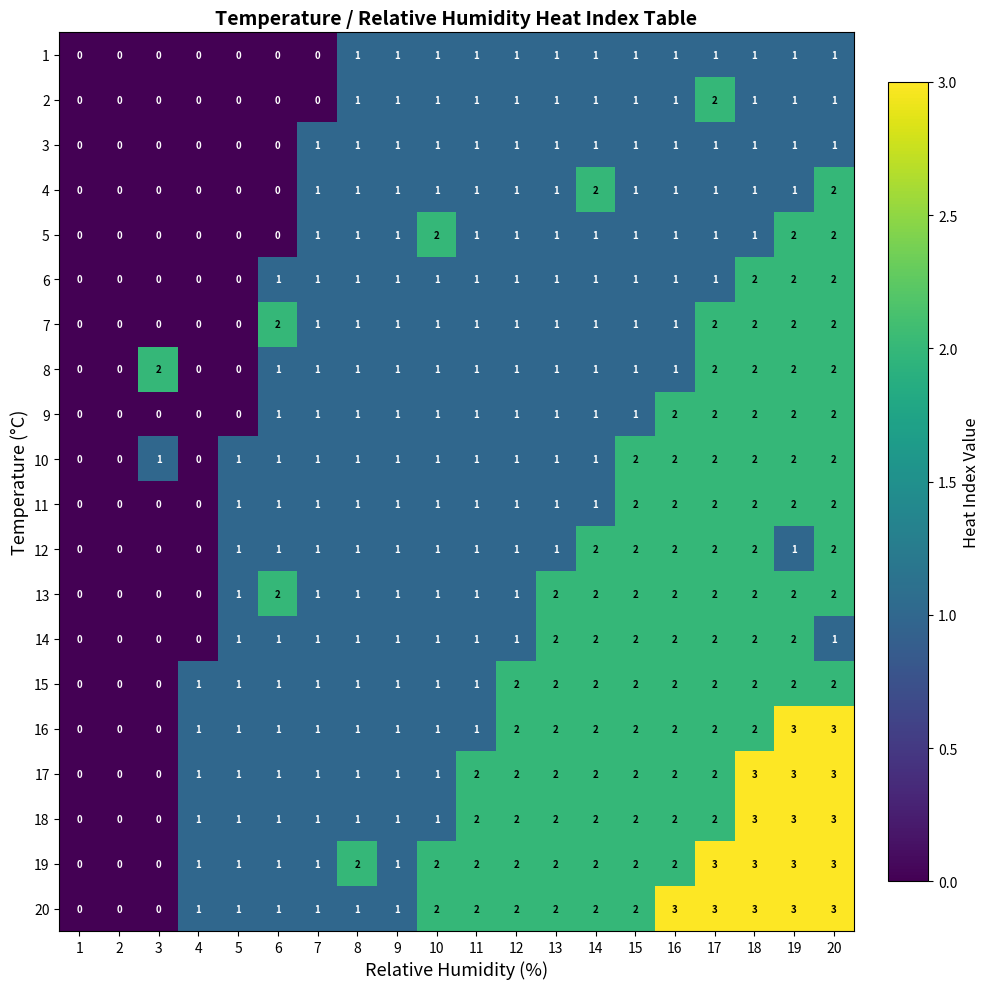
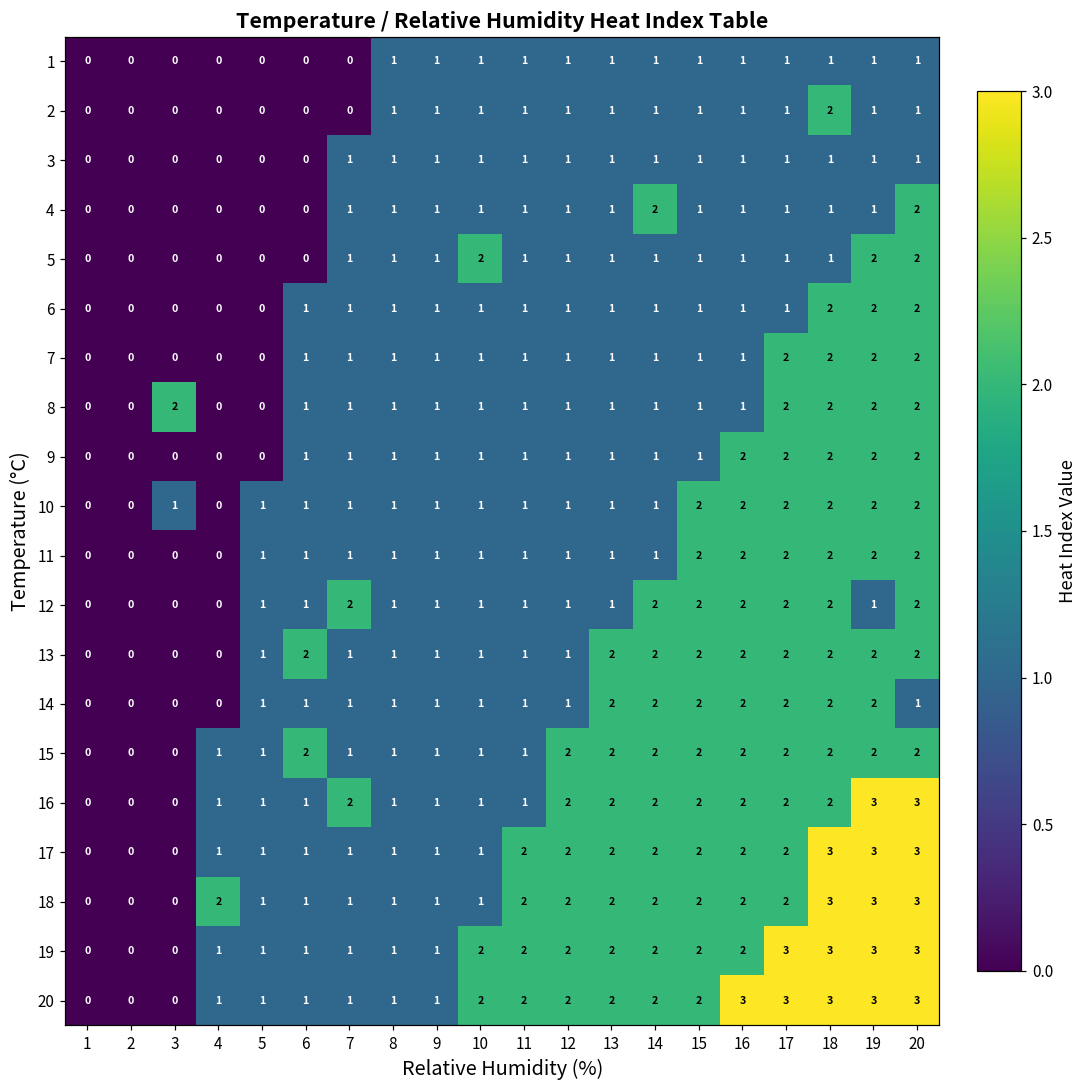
  {
    "2": {
      "1": 0,
      "2": 0,
      "3": 0,
      "4": 0,
      "5": 0,
      "6": 0,
      "7": 0,
      "8": 1,
      "9": 1,
      "10": 1,
      "11": 1,
      "12": 1,
      "13": 1,
      "14": 1,
      "15": 1,
      "16": 1,
-     "17": 2,
-     "18": 1,
+     "17": 1,
+     "18": 2,
      "19": 1,
      "20": 1
    },
    "7": {
      "1": 0,
      "2": 0,
      "3": 0,
      "4": 0,
      "5": 0,
-     "6": 2,
+     "6": 1,
      "7": 1,
      "8": 1,
      "9": 1,
      "10": 1,
      "11": 1,
      "12": 1,
      "13": 1,
      "14": 1,
      "15": 1,
      "16": 1,
      "17": 2,
      "18": 2,
      "19": 2,
      "20": 2
    },
    "12": {
      "1": 0,
      "2": 0,
      "3": 0,
      "4": 0,
      "5": 1,
      "6": 1,
-     "7": 1,
+     "7": 2,
      "8": 1,
      "9": 1,
      "10": 1,
      "11": 1,
      "12": 1,
      "13": 1,
      "14": 2,
      "15": 2,
      "16": 2,
      "17": 2,
      "18": 2,
      "19": 1,
      "20": 2
    },
    "15": {
      "1": 0,
      "2": 0,
      "3": 0,
      "4": 1,
      "5": 1,
-     "6": 1,
+     "6": 2,
      "7": 1,
      "8": 1,
      "9": 1,
      "10": 1,
      "11": 1,
      "12": 2,
      "13": 2,
      "14": 2,
      "15": 2,
      "16": 2,
      "17": 2,
      "18": 2,
      "19": 2,
      "20": 2
    },
    "16": {
      "1": 0,
      "2": 0,
      "3": 0,
      "4": 1,
      "5": 1,
      "6": 1,
-     "7": 1,
+     "7": 2,
      "8": 1,
      "9": 1,
      "10": 1,
      "11": 1,
      "12": 2,
      "13": 2,
      "14": 2,
      "15": 2,
      "16": 2,
      "17": 2,
      "18": 2,
      "19": 3,
      "20": 3
    },
    "18": {
      "1": 0,
      "2": 0,
      "3": 0,
-     "4": 1,
+     "4": 2,
      "5": 1,
      "6": 1,
      "7": 1,
      "8": 1,
      "9": 1,
      "10": 1,
      "11": 2,
      "12": 2,
      "13": 2,
      "14": 2,
      "15": 2,
      "16": 2,
      "17": 2,
      "18": 3,
      "19": 3,
      "20": 3
    },
    "19": {
      "1": 0,
      "2": 0,
      "3": 0,
      "4": 1,
      "5": 1,
      "6": 1,
      "7": 1,
-     "8": 2,
+     "8": 1,
      "9": 1,
      "10": 2,
      "11": 2,
      "12": 2,
      "13": 2,
      "14": 2,
      "15": 2,
      "16": 2,
      "17": 3,
      "18": 3,
      "19": 3,
      "20": 3
    }
  }
